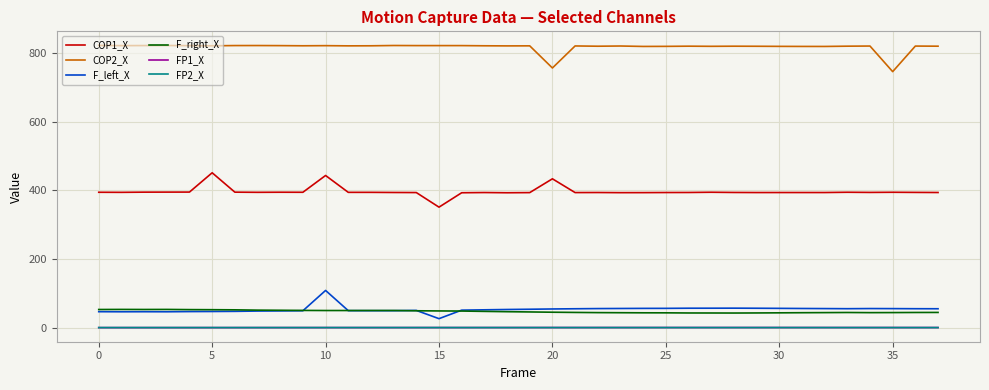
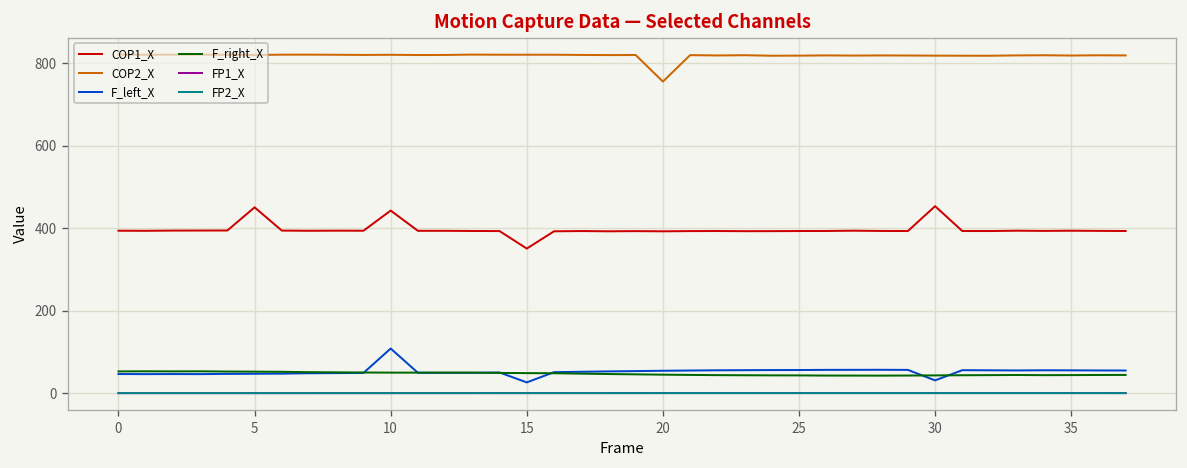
  {
    "COP1_X": {
      "0": 390,
      "5": 450,
      "10": 440,
      "15": 350,
-     "20": 430,
+     "20": 390,
      "25": 390,
-     "30": 390,
+     "30": 450,
      "35": 390
    },
    "COP2_X": {
      "10": 820,
      "15": 820,
      "20": 760,
      "25": 820,
      "30": 820,
-     "35": 750
+     "35": 820
    },
    "F_left_X": {
      "10": 110,
      "15": 30,
      "20": 50,
      "25": 60,
-     "30": 60,
+     "30": 30,
      "35": 60
    },
    "F_right_X": {
      "10": 50,
      "15": 50,
      "20": 50,
      "25": 40,
      "30": 40,
      "35": 40
    },
    "FP2_X": {
      "0": 0,
      "5": 0,
      "10": 0,
      "15": 0,
      "20": 0,
      "25": 0,
      "30": 0,
      "35": 0
    }
  }
